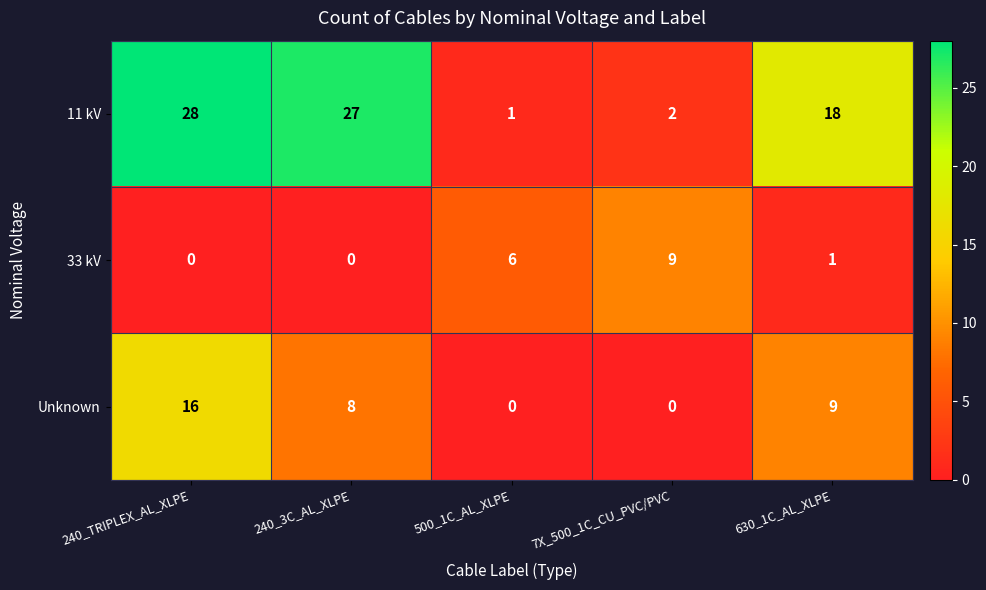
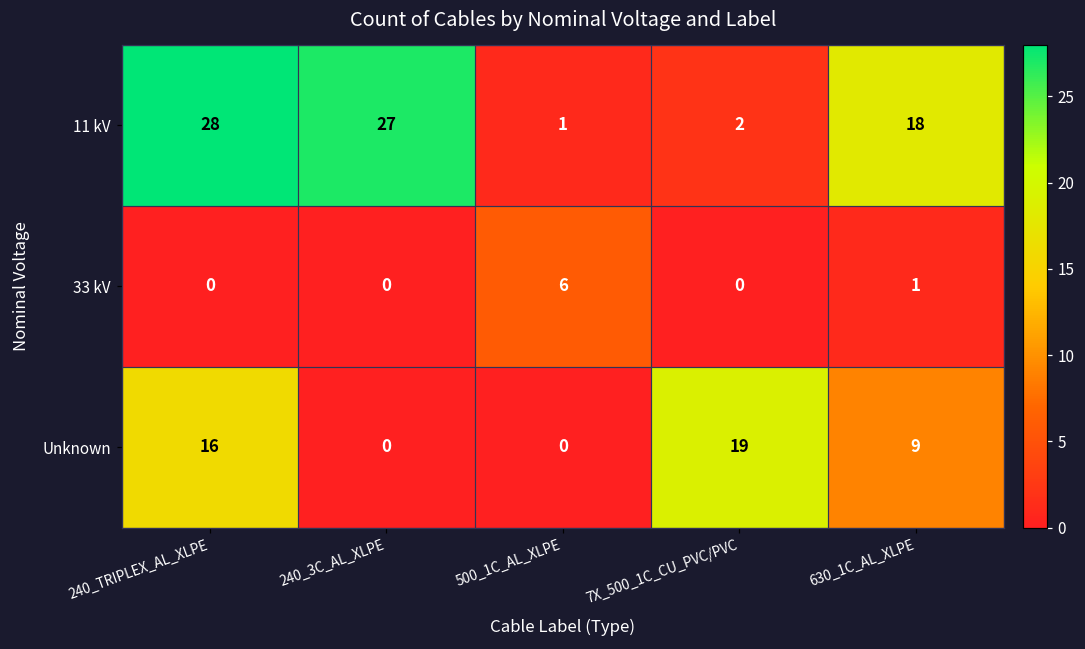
  {
    "11 kV": {
      "240_TRIPLEX_AL_XLPE": 28,
      "240_3C_AL_XLPE": 27,
      "500_1C_AL_XLPE": 1,
      "7X_500_1C_CU_PVC/PVC": 2,
      "630_1C_AL_XLPE": 18
    },
    "33 kV": {
      "240_TRIPLEX_AL_XLPE": 0,
      "240_3C_AL_XLPE": 0,
      "500_1C_AL_XLPE": 6,
-     "7X_500_1C_CU_PVC/PVC": 9,
+     "7X_500_1C_CU_PVC/PVC": 0,
      "630_1C_AL_XLPE": 1
    },
    "Unknown": {
      "240_TRIPLEX_AL_XLPE": 16,
-     "240_3C_AL_XLPE": 8,
+     "240_3C_AL_XLPE": 0,
      "500_1C_AL_XLPE": 0,
-     "7X_500_1C_CU_PVC/PVC": 0,
+     "7X_500_1C_CU_PVC/PVC": 19,
      "630_1C_AL_XLPE": 9
    }
  }
